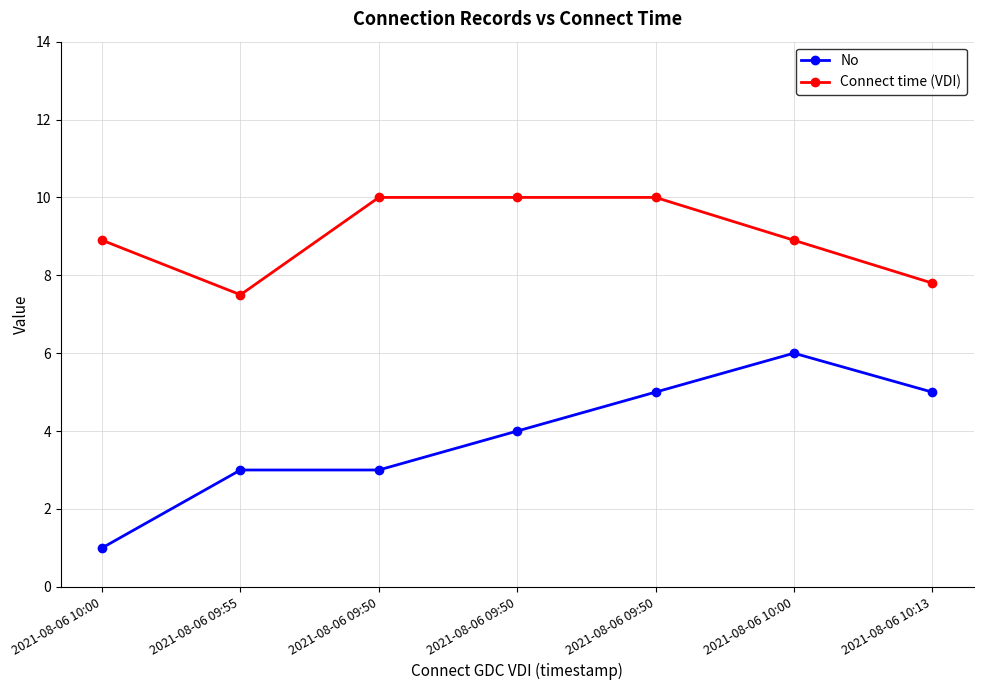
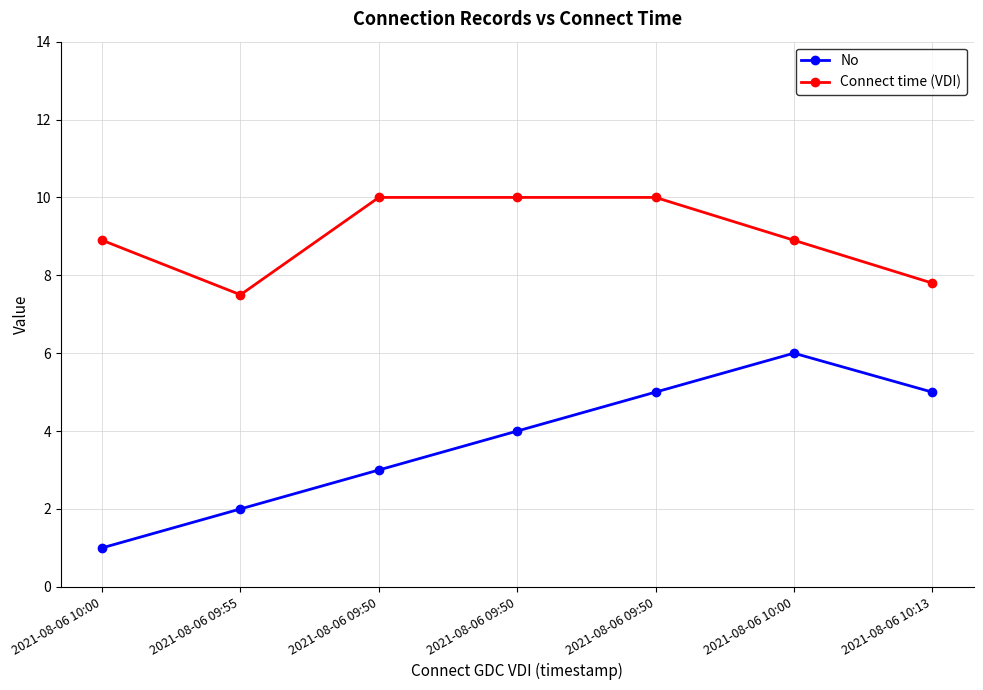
  {
    "No": {
-     "2021-08-06 09:55": 3,
+     "2021-08-06 09:55": 2,
      "2021-08-06 10:13": 5
    },
    "Connect time (VDI)": {
      "2021-08-06 09:55": 7.5,
      "2021-08-06 10:13": 7.8
    }
  }
